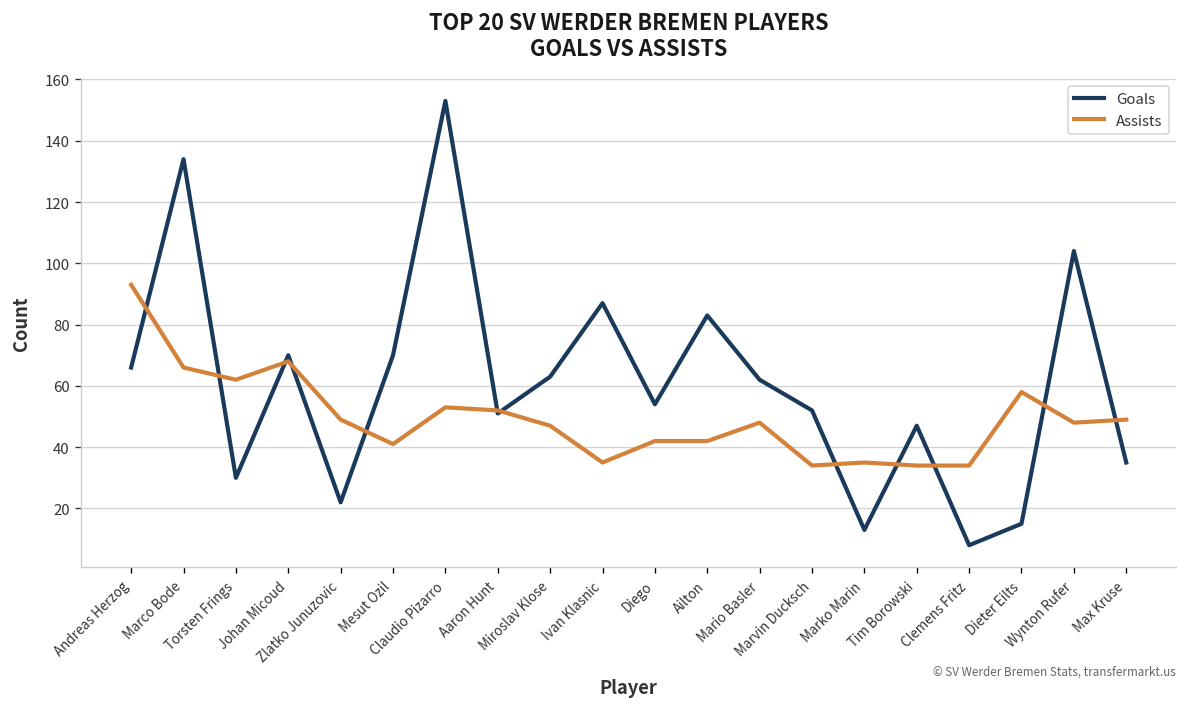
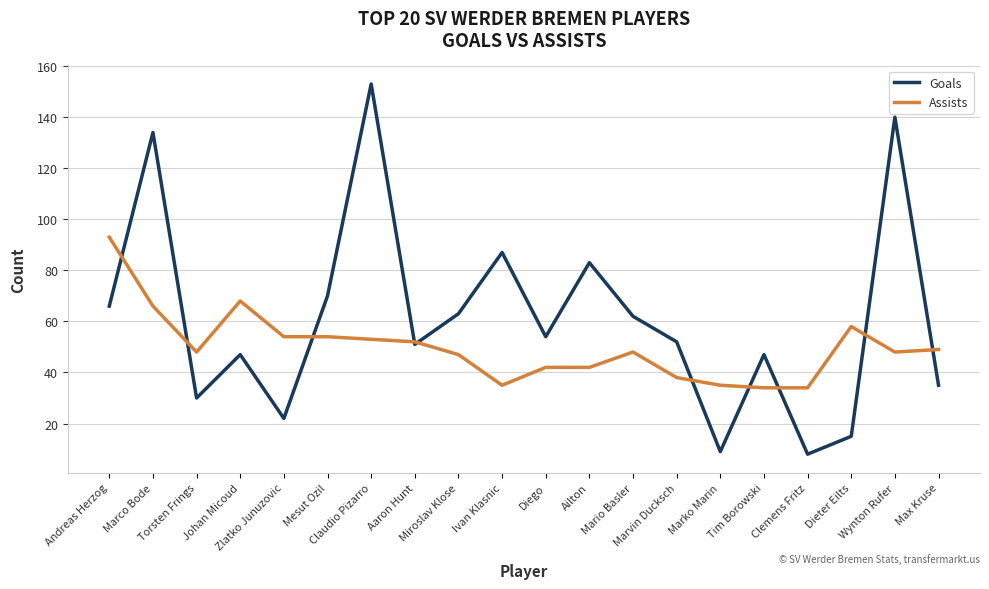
  {
    "Goals": {
      "Andreas Herzog": 66,
      "Marco Bode": 134,
      "Torsten Frings": 30,
-     "Johan Micoud": 70,
+     "Johan Micoud": 47,
      "Zlatko Junuzovic": 22,
      "Mesut Ozil": 70,
      "Claudio Pizarro": 153,
      "Aaron Hunt": 51,
      "Miroslav Klose": 63,
      "Ivan Klasnic": 87,
      "Diego": 54,
      "Ailton": 83,
      "Mario Basler": 62,
      "Marvin Ducksch": 52,
-     "Marko Marin": 13,
+     "Marko Marin": 9,
      "Tim Borowski": 47,
      "Clemens Fritz": 8,
      "Dieter Eilts": 15,
-     "Wynton Rufer": 104,
+     "Wynton Rufer": 140,
      "Max Kruse": 35
    },
    "Assists": {
      "Andreas Herzog": 93,
      "Marco Bode": 66,
-     "Torsten Frings": 62,
+     "Torsten Frings": 48,
      "Johan Micoud": 68,
-     "Zlatko Junuzovic": 49,
-     "Mesut Ozil": 41,
+     "Zlatko Junuzovic": 54,
+     "Mesut Ozil": 54,
      "Claudio Pizarro": 53,
      "Aaron Hunt": 52,
      "Miroslav Klose": 47,
      "Ivan Klasnic": 35,
      "Diego": 42,
      "Ailton": 42,
      "Mario Basler": 48,
-     "Marvin Ducksch": 34,
+     "Marvin Ducksch": 38,
      "Marko Marin": 35,
      "Tim Borowski": 34,
      "Clemens Fritz": 34,
      "Dieter Eilts": 58,
      "Wynton Rufer": 48,
      "Max Kruse": 49
    }
  }
